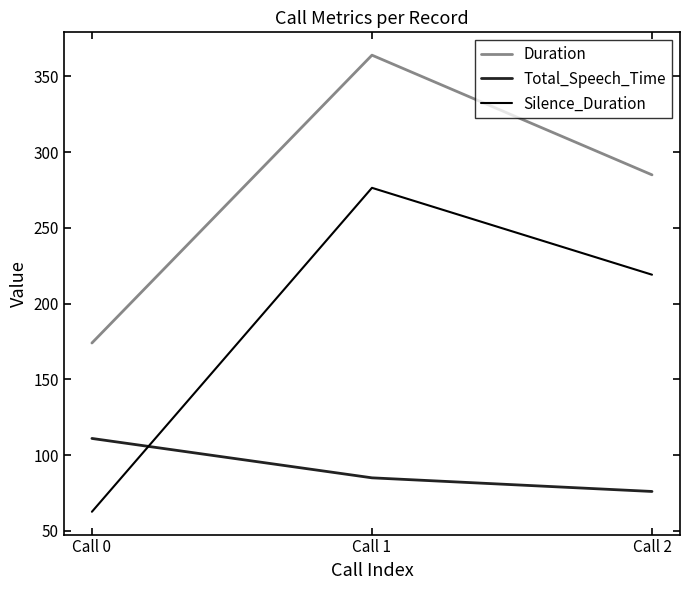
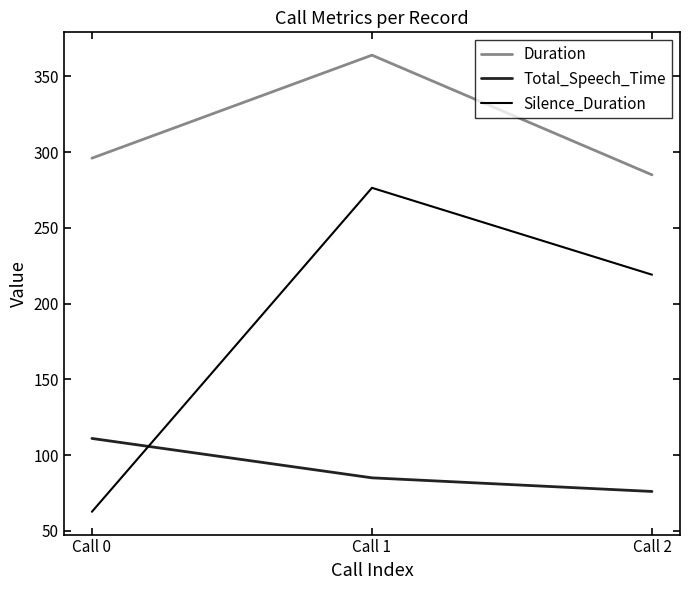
  {
    "Duration": {
-     "Call 0": 174,
+     "Call 0": 296,
      "Call 1": 364,
      "Call 2": 285
    }
  }
